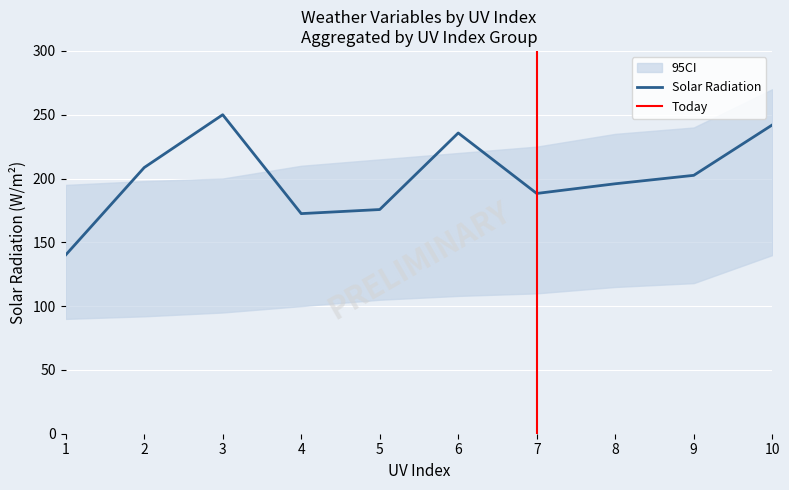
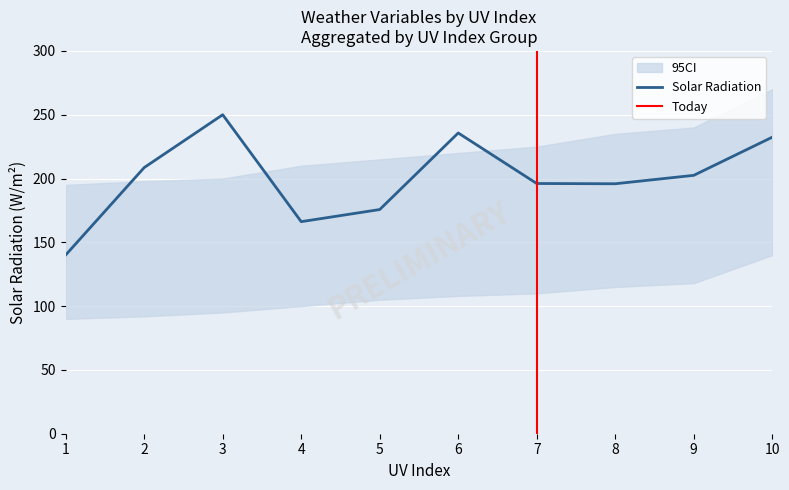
  {
    "Solar Radiation": {
      "1": 140,
      "2": 209,
      "3": 250,
-     "4": 173,
+     "4": 166,
      "5": 176,
      "6": 236,
-     "7": 188,
+     "7": 196,
      "8": 196,
      "9": 203,
-     "10": 242
+     "10": 232
    }
  }
